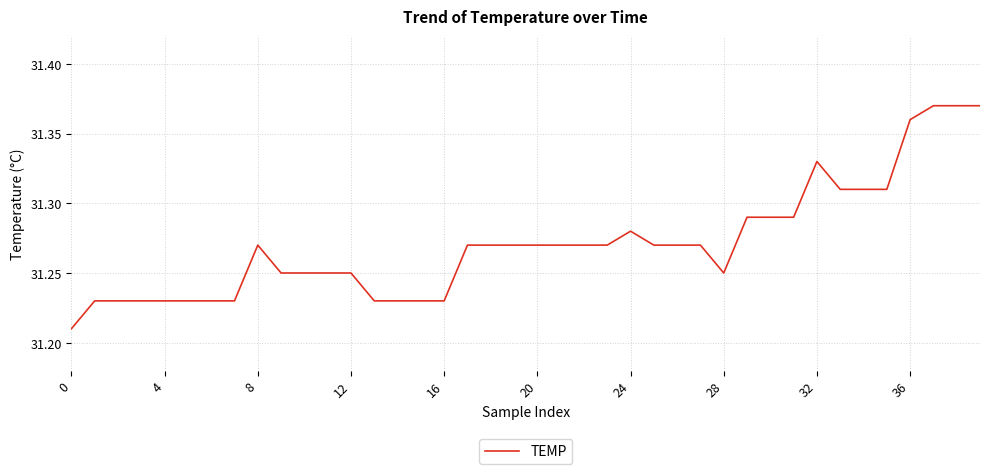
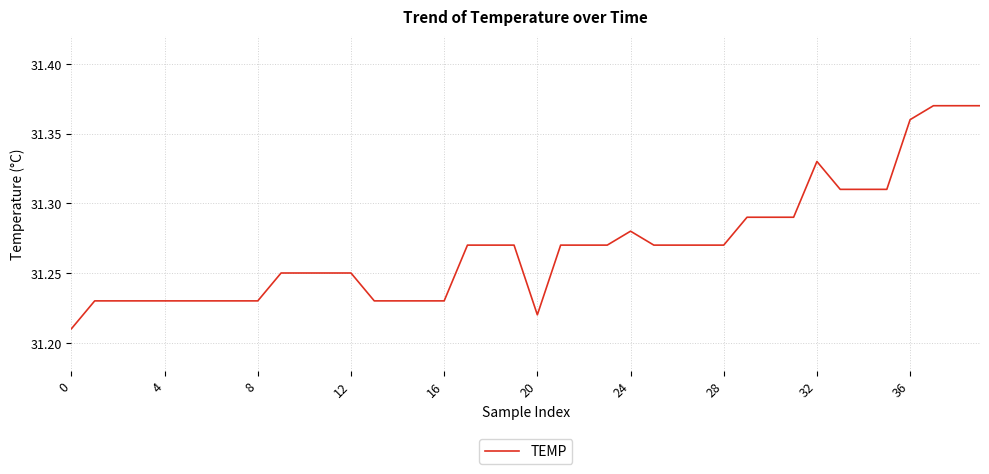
  {
    "0": 31.21,
    "4": 31.23,
-   "8": 31.27,
+   "8": 31.23,
    "12": 31.25,
    "16": 31.23,
-   "20": 31.27,
+   "20": 31.22,
    "24": 31.28,
-   "28": 31.25,
+   "28": 31.27,
    "32": 31.33,
    "36": 31.36
  }
